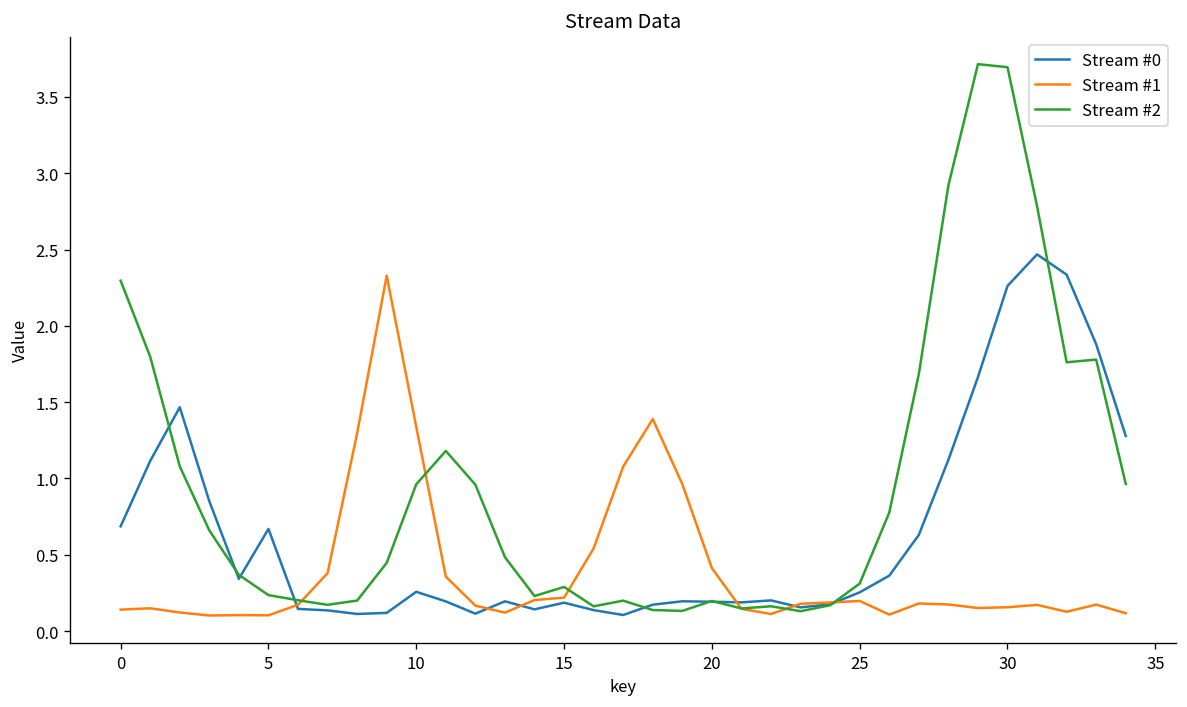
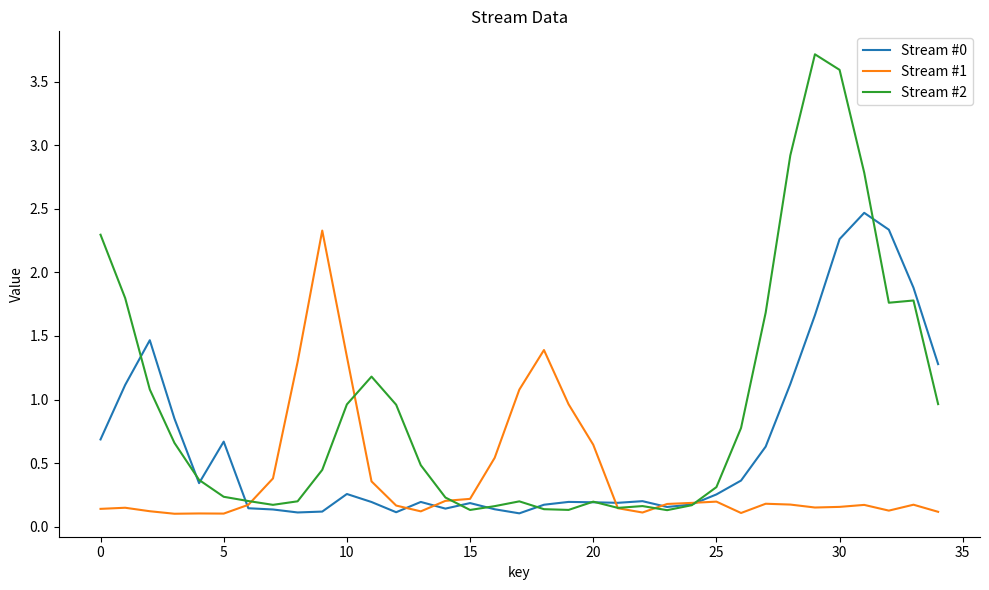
  {
    "Stream #0": {
      "0": 0.69,
      "5": 0.67,
      "10": 0.26,
      "15": 0.19,
      "25": 0.25,
      "30": 2.26
    },
    "Stream #1": {
      "0": 0.14,
      "5": 0.10,
      "10": 1.34,
      "15": 0.22,
-     "20": 0.41,
+     "20": 0.64,
      "25": 0.20,
      "30": 0.16
    },
    "Stream #2": {
      "0": 2.30,
      "5": 0.24,
      "10": 0.96,
-     "15": 0.29,
+     "15": 0.13,
      "25": 0.31,
-     "30": 3.69
+     "30": 3.59
    }
  }
